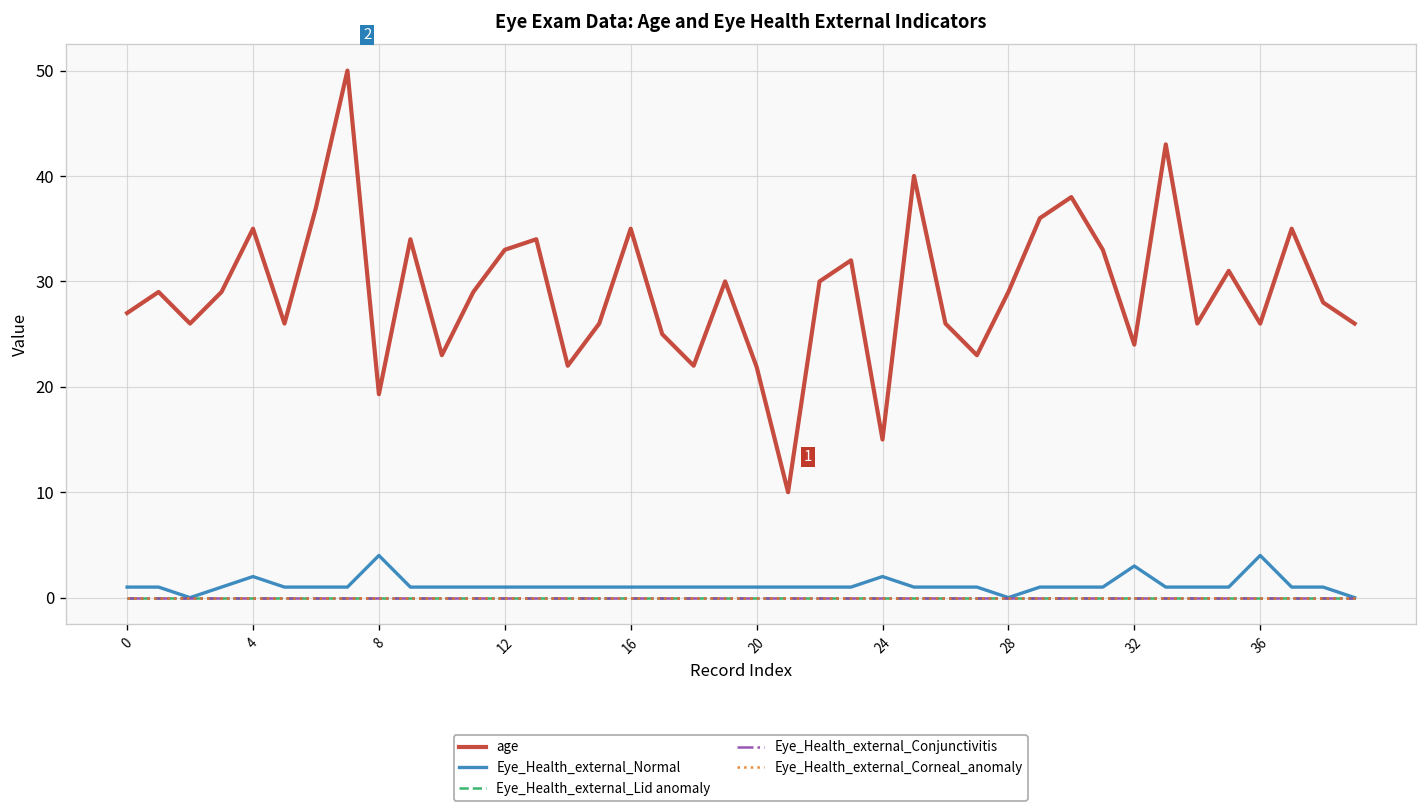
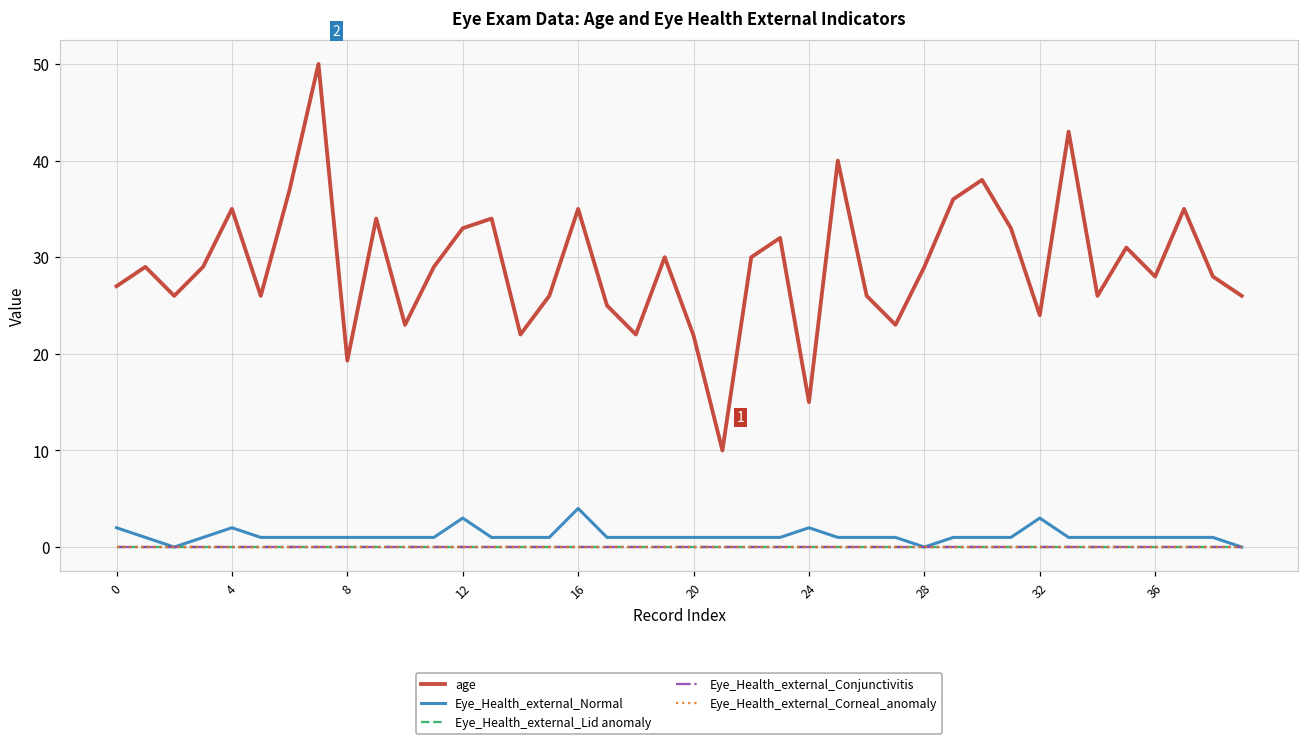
  {
    "age": {
      "0": 27,
      "4": 35,
      "8": 19,
      "12": 33,
      "16": 35,
      "20": 22,
      "24": 15,
      "28": 29,
      "32": 24,
-     "36": 26
+     "36": 28
    },
    "Eye_Health_external_Normal": {
-     "0": 1,
+     "0": 2,
      "4": 2,
-     "8": 4,
-     "12": 1,
-     "16": 1,
+     "8": 1,
+     "12": 3,
+     "16": 4,
      "20": 1,
      "24": 2,
      "32": 3,
-     "36": 4
+     "36": 1
    },
    "Eye_Health_external_Corneal_anomaly": {
      "0": 0,
      "4": 0,
      "8": 0,
      "12": 0,
      "16": 0,
      "20": 0,
      "24": 0,
      "32": 0,
      "36": 0
    }
  }
